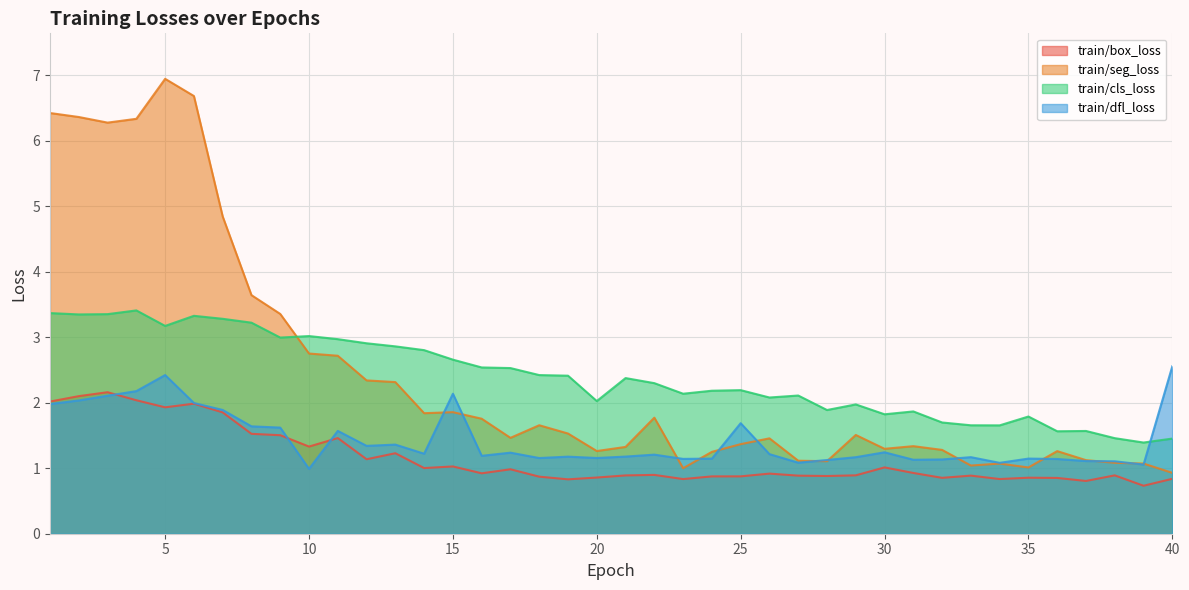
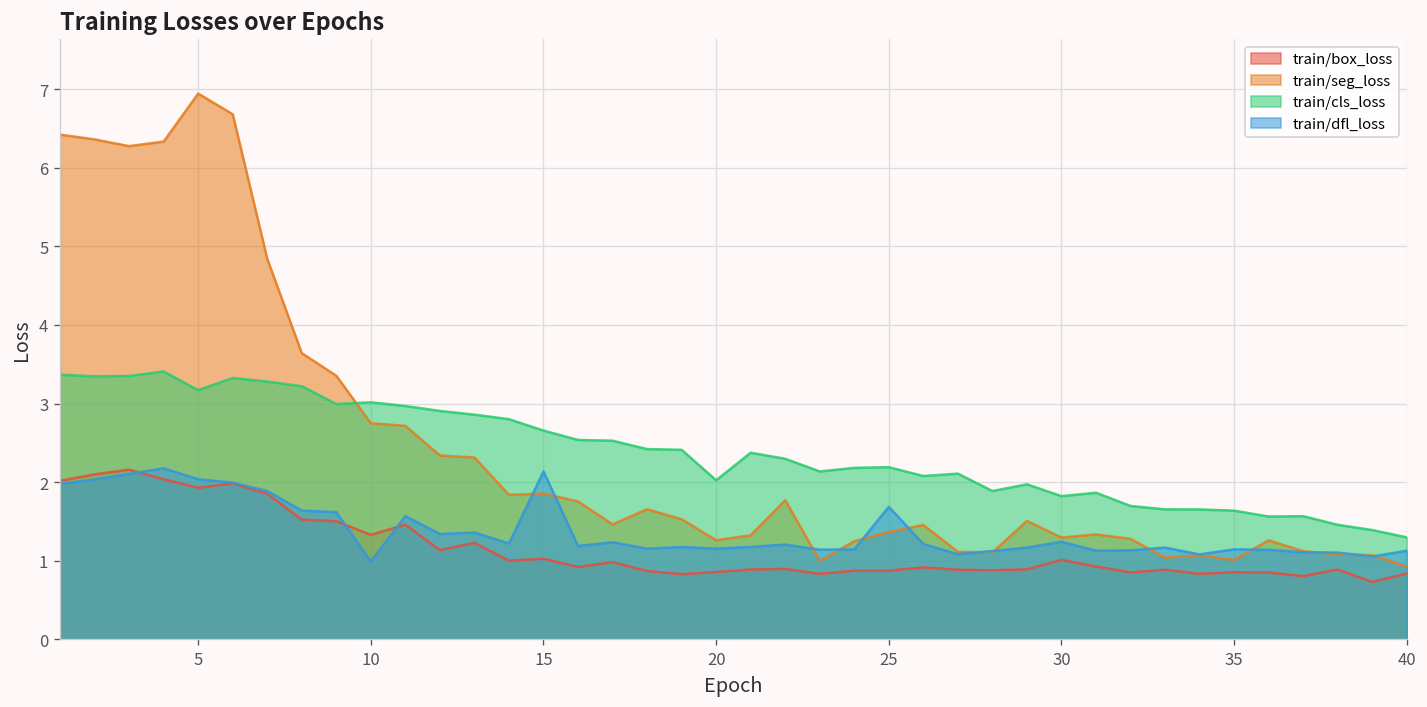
  {
    "train/cls_loss": {
      "5": 3.2,
      "10": 3.0,
      "15": 2.7,
      "20": 2.0,
      "25": 2.2,
      "30": 1.8,
-     "35": 1.8,
-     "40": 1.5
+     "35": 1.6,
+     "40": 1.3
    },
    "train/dfl_loss": {
-     "5": 2.4,
+     "5": 2.0,
      "10": 1.0,
      "15": 2.1,
      "20": 1.2,
      "25": 1.7,
      "30": 1.2,
      "35": 1.1,
-     "40": 2.6
+     "40": 1.1
    }
  }
